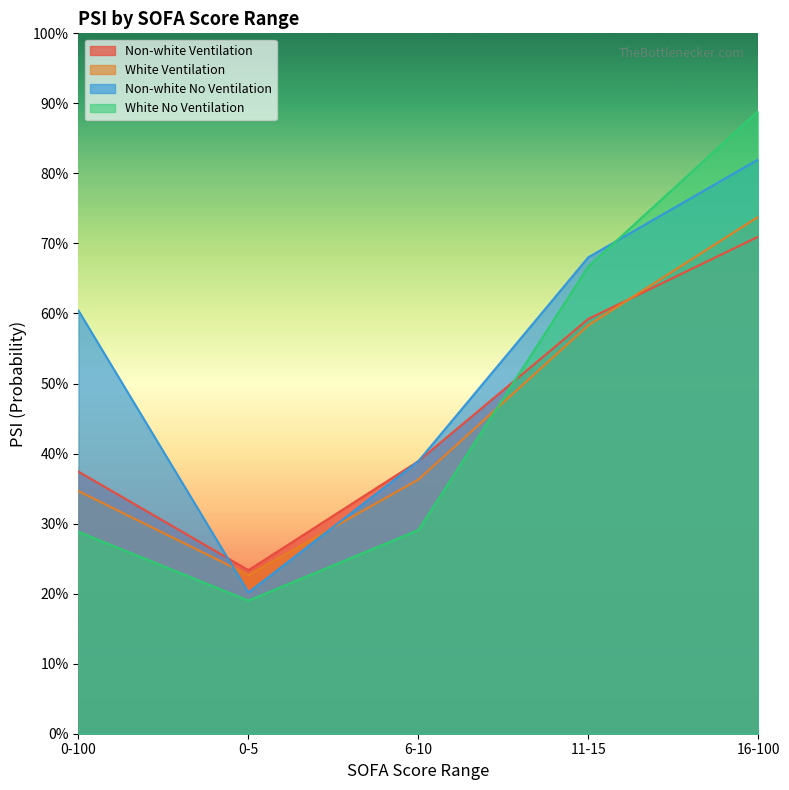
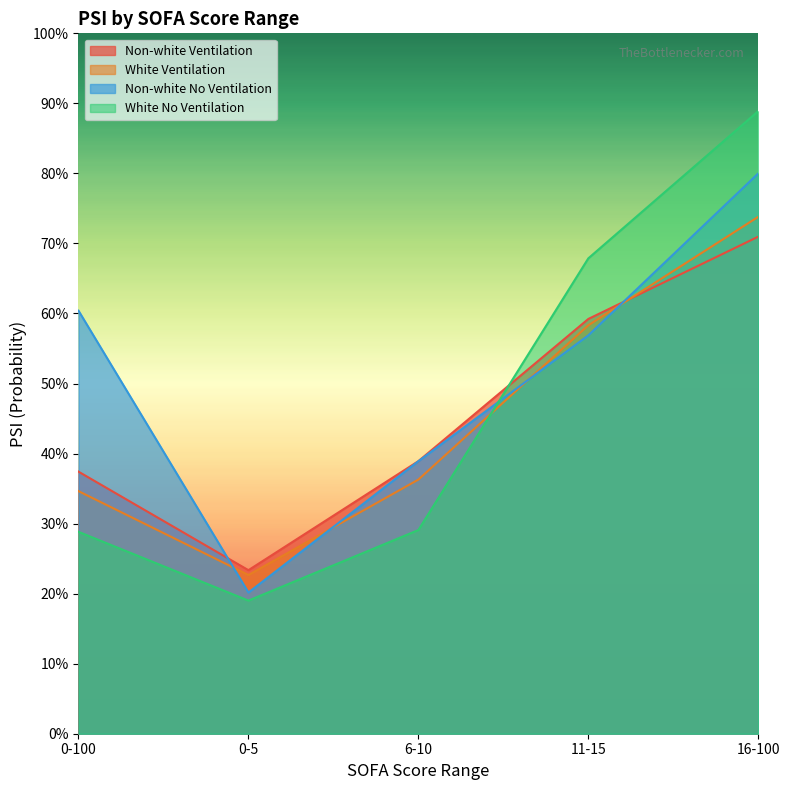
  {
    "Non-white No Ventilation": {
      "0-100": "60%",
      "0-5": "20%",
-     "11-15": "68%",
-     "16-100": "82%"
+     "11-15": "57%",
+     "16-100": "80%"
    },
    "White No Ventilation": {
      "0-100": "29%",
      "0-5": "19%",
      "6-10": "29%",
-     "11-15": "67%",
+     "11-15": "68%",
      "16-100": "89%"
    }
  }
